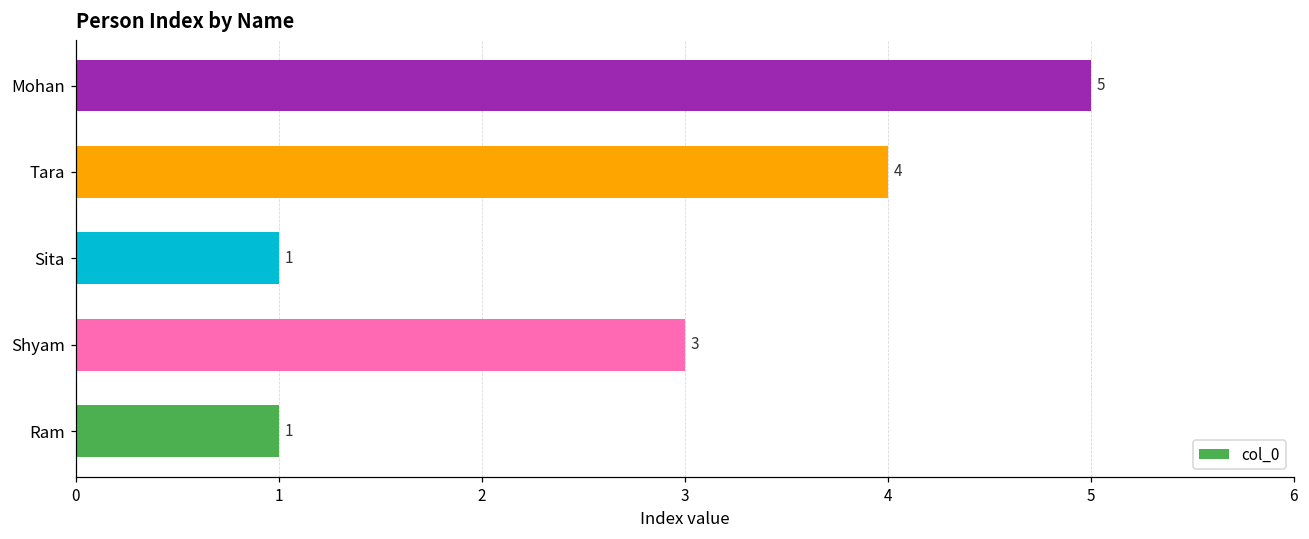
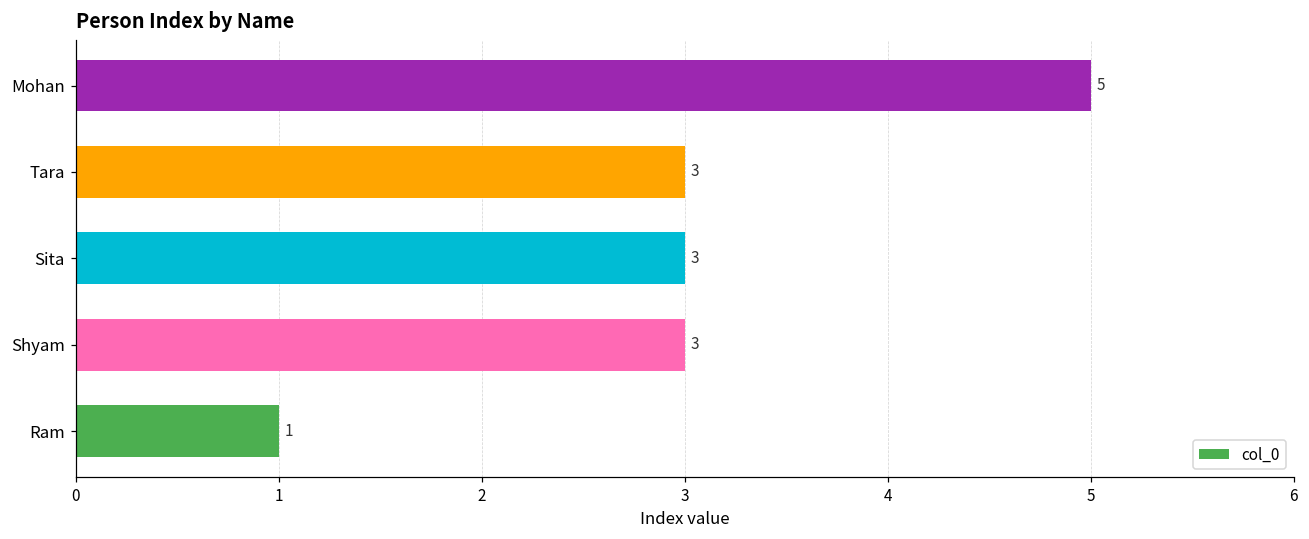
  {
    "Mohan": 5,
-   "Tara": 4,
-   "Sita": 1,
+   "Tara": 3,
+   "Sita": 3,
    "Shyam": 3,
    "Ram": 1
  }
